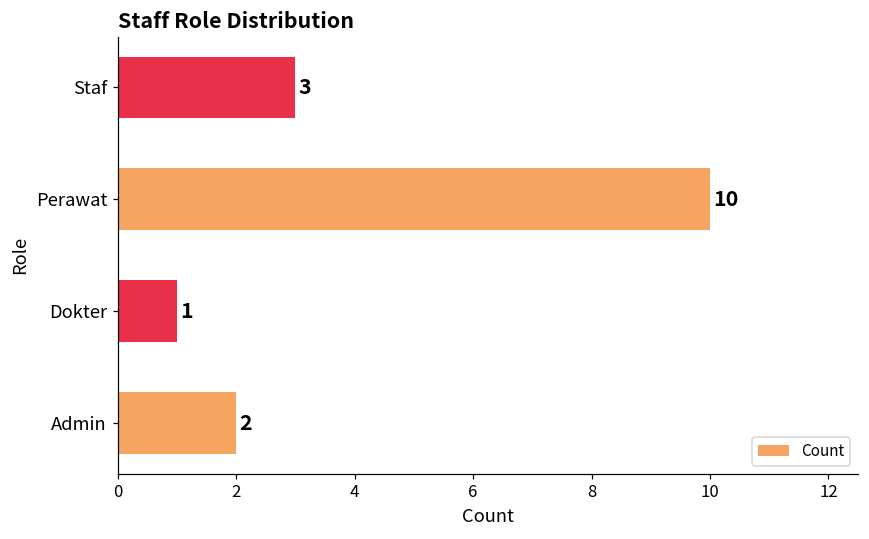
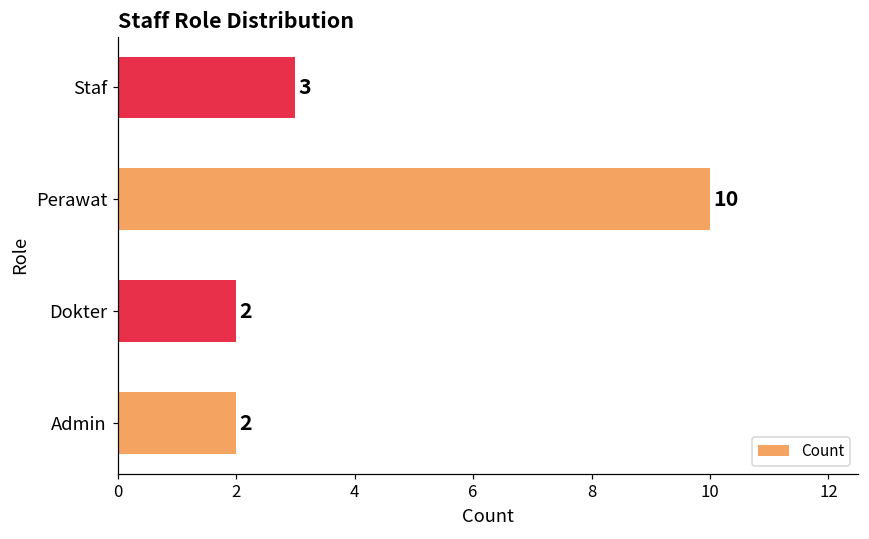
  {
    "Staf": 3,
    "Perawat": 10,
-   "Dokter": 1,
+   "Dokter": 2,
    "Admin": 2
  }
